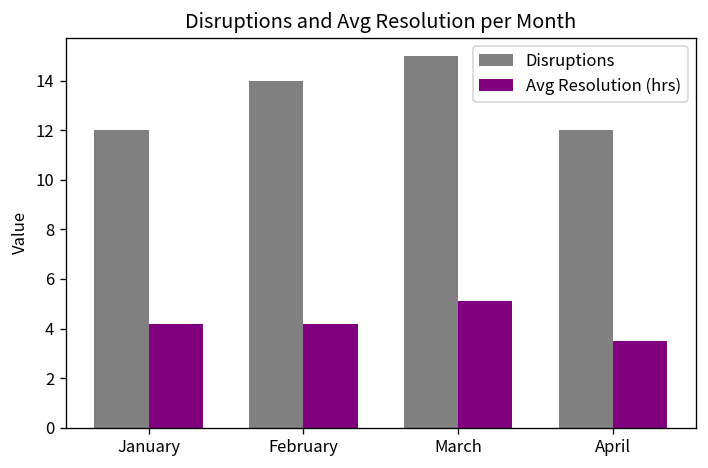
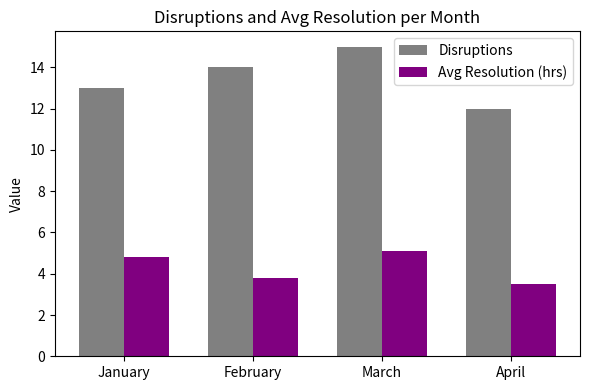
  {
    "Disruptions": {
-     "January": 12,
+     "January": 13,
      "February": 14,
      "March": 15,
      "April": 12
    },
    "Avg Resolution (hrs)": {
-     "January": 4.2,
-     "February": 4.2,
+     "January": 4.8,
+     "February": 3.8,
      "March": 5.1,
      "April": 3.5
    }
  }
